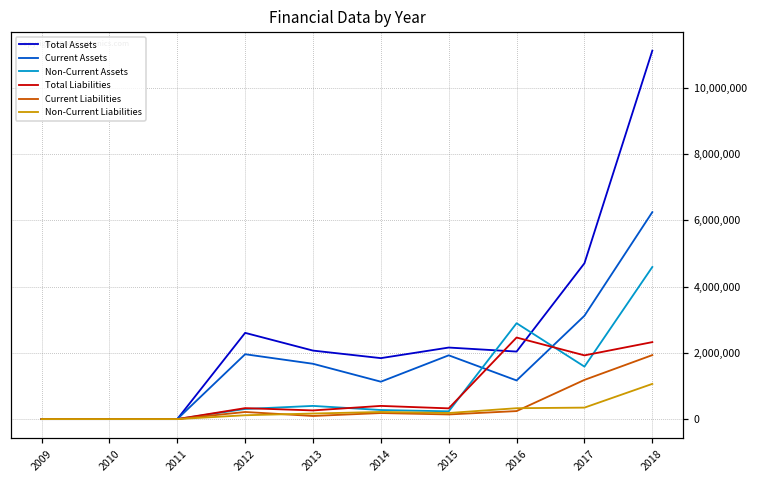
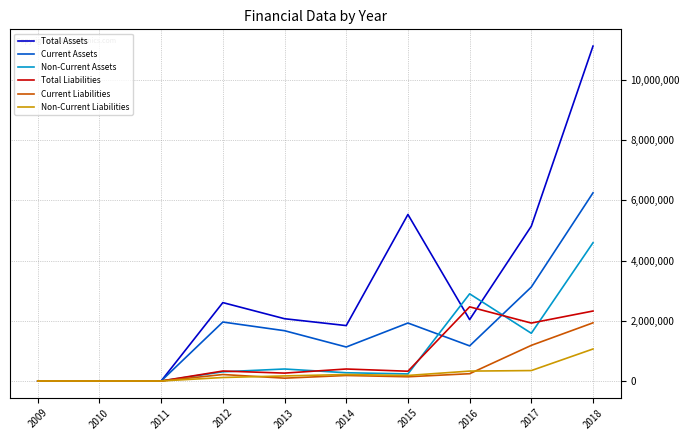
  {
    "Total Assets": {
      "2012": "2,600,000",
      "2013": "2,100,000",
      "2014": "1,800,000",
-     "2015": "2,200,000",
+     "2015": "5,500,000",
      "2016": "2,000,000",
-     "2017": "4,700,000",
+     "2017": "5,100,000",
      "2018": "11,100,000"
    },
    "Current Assets": {
      "2012": "2,000,000",
      "2013": "1,700,000",
      "2014": "1,100,000",
      "2015": "1,900,000",
      "2016": "1,200,000",
      "2017": "3,100,000",
      "2018": "6,200,000"
    },
    "Non-Current Assets": {
      "2013": "400,000",
      "2016": "2,900,000",
      "2017": "1,600,000",
      "2018": "4,600,000"
    },
    "Total Liabilities": {
      "2013": "300,000",
      "2014": "400,000",
      "2015": "300,000",
      "2016": "2,500,000",
      "2017": "1,900,000",
      "2018": "2,300,000"
    },
    "Current Liabilities": {
      "2012": "200,000",
      "2016": "200,000",
      "2017": "1,200,000",
      "2018": "1,900,000"
    },
    "Non-Current Liabilities": {
      "2012": "100,000",
      "2016": "300,000",
      "2017": "300,000",
      "2018": "1,100,000"
    }
  }
